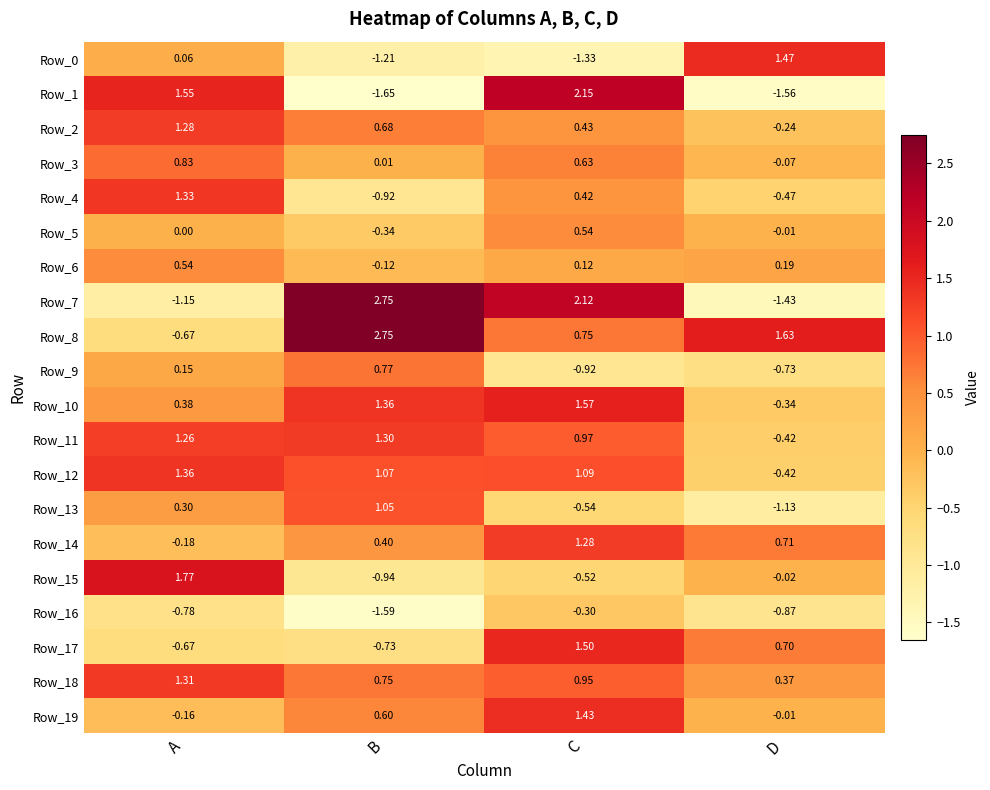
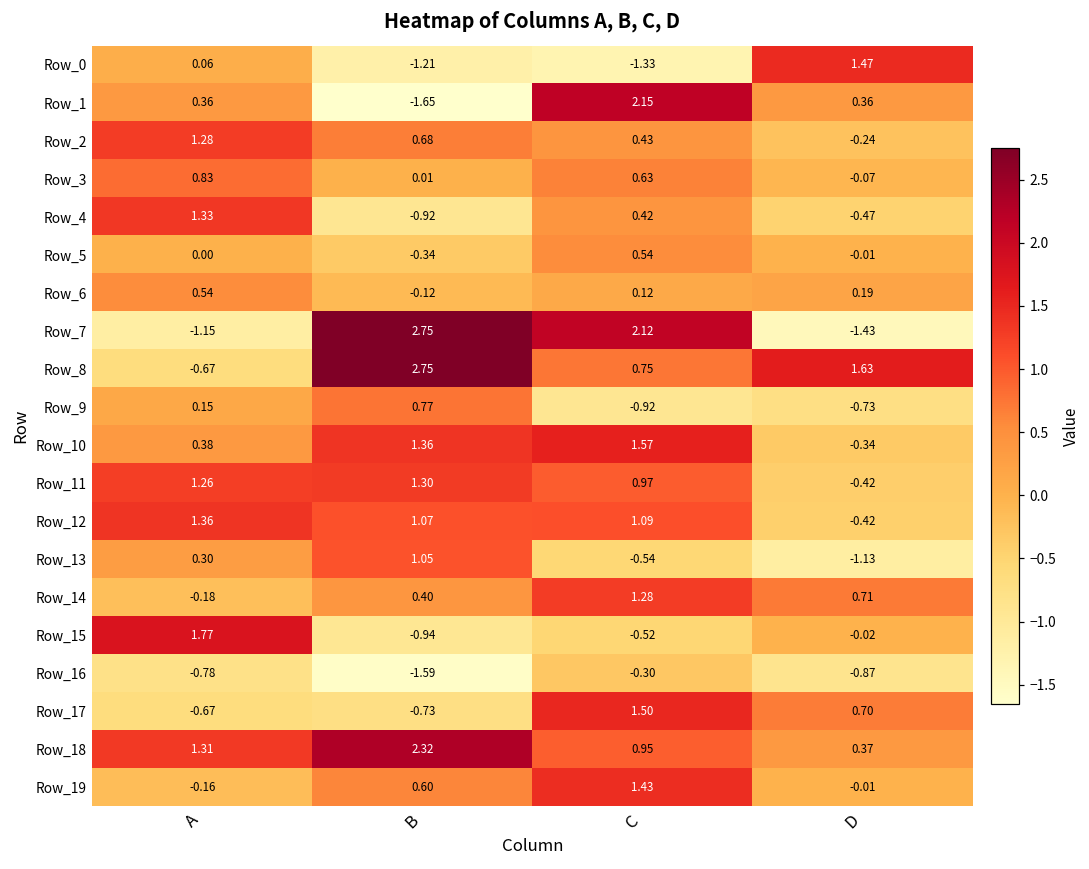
  {
    "Row_0": {
      "A": 0.06,
      "B": -1.21,
      "C": -1.33,
      "D": 1.47
    },
    "Row_1": {
-     "A": 1.55,
+     "A": 0.36,
      "B": -1.65,
      "C": 2.15,
-     "D": -1.56
+     "D": 0.36
    },
    "Row_2": {
      "A": 1.28,
      "B": 0.68,
      "C": 0.43,
      "D": -0.24
    },
    "Row_3": {
      "A": 0.83,
      "B": 0.01,
      "C": 0.63,
      "D": -0.07
    },
    "Row_4": {
      "A": 1.33,
      "B": -0.92,
      "C": 0.42,
      "D": -0.47
    },
    "Row_5": {
      "A": 0.00,
      "B": -0.34,
      "C": 0.54,
      "D": -0.01
    },
    "Row_6": {
      "A": 0.54,
      "B": -0.12,
      "C": 0.12,
      "D": 0.19
    },
    "Row_7": {
      "A": -1.15,
      "B": 2.75,
      "C": 2.12,
      "D": -1.43
    },
    "Row_8": {
      "A": -0.67,
      "B": 2.75,
      "C": 0.75,
      "D": 1.63
    },
    "Row_9": {
      "A": 0.15,
      "B": 0.77,
      "C": -0.92,
      "D": -0.73
    },
    "Row_10": {
      "A": 0.38,
      "B": 1.36,
      "C": 1.57,
      "D": -0.34
    },
    "Row_11": {
      "A": 1.26,
      "B": 1.30,
      "C": 0.97,
      "D": -0.42
    },
    "Row_12": {
      "A": 1.36,
      "B": 1.07,
      "C": 1.09,
      "D": -0.42
    },
    "Row_13": {
      "A": 0.30,
      "B": 1.05,
      "C": -0.54,
      "D": -1.13
    },
    "Row_14": {
      "A": -0.18,
      "B": 0.40,
      "C": 1.28,
      "D": 0.71
    },
    "Row_15": {
      "A": 1.77,
      "B": -0.94,
      "C": -0.52,
      "D": -0.02
    },
    "Row_16": {
      "A": -0.78,
      "B": -1.59,
      "C": -0.30,
      "D": -0.87
    },
    "Row_17": {
      "A": -0.67,
      "B": -0.73,
      "C": 1.50,
      "D": 0.70
    },
    "Row_18": {
      "A": 1.31,
-     "B": 0.75,
+     "B": 2.32,
      "C": 0.95,
      "D": 0.37
    },
    "Row_19": {
      "A": -0.16,
      "B": 0.60,
      "C": 1.43,
      "D": -0.01
    }
  }
